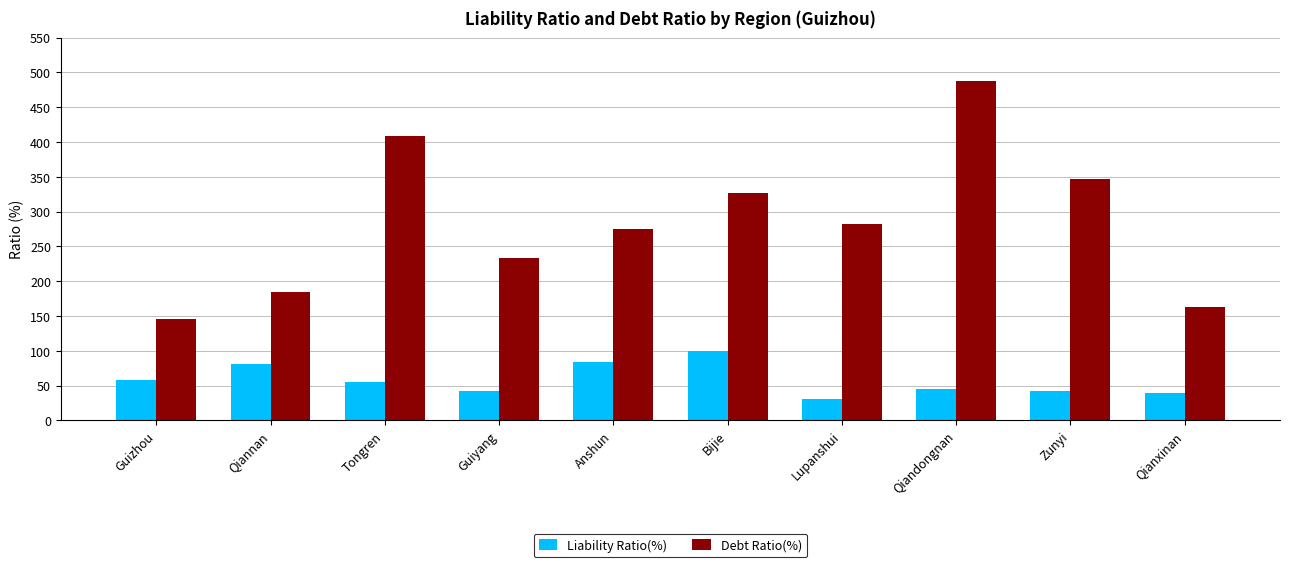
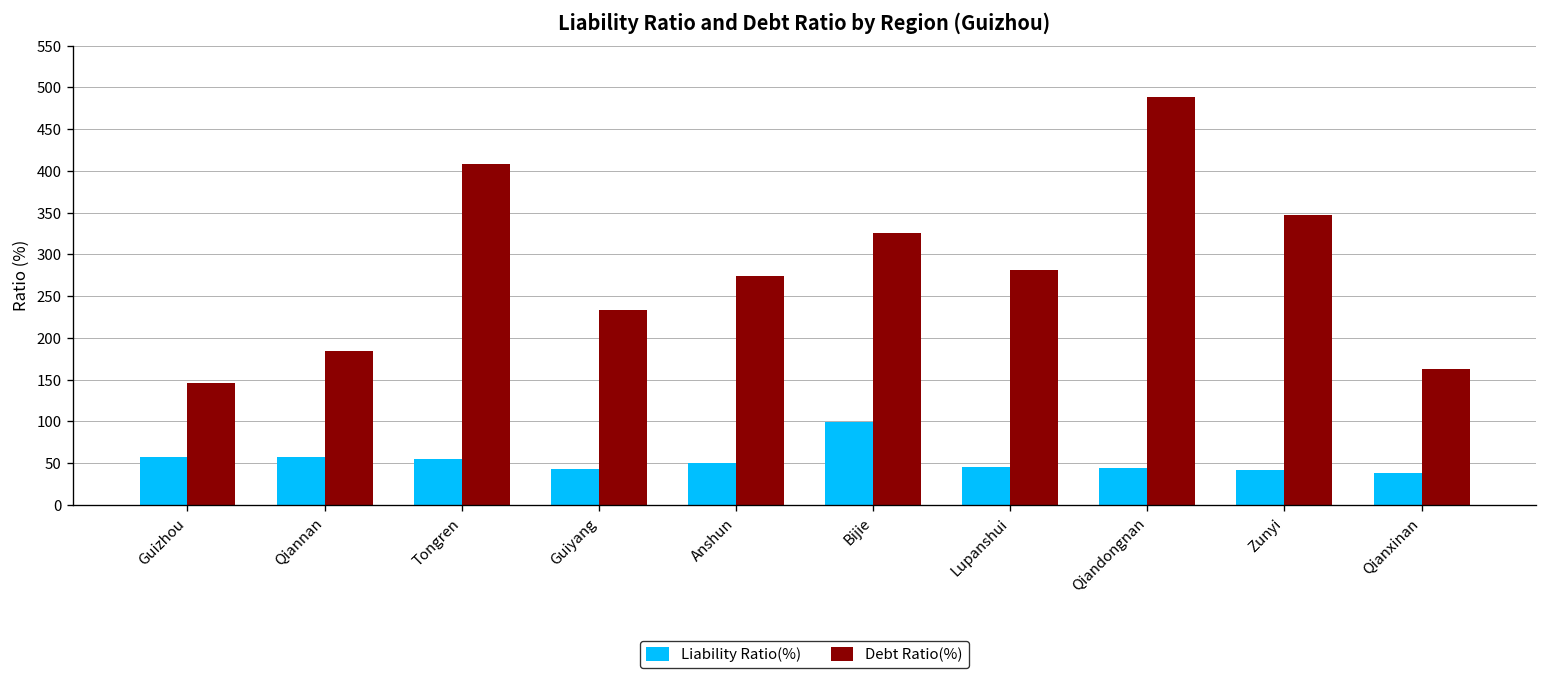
  {
    "Liability Ratio(%)": {
      "Guizhou": 60,
-     "Qiannan": 80,
+     "Qiannan": 60,
      "Tongren": 50,
      "Guiyang": 40,
-     "Anshun": 80,
+     "Anshun": 50,
      "Bijie": 100,
-     "Lupanshui": 30,
+     "Lupanshui": 50,
      "Qiandongnan": 40,
      "Zunyi": 40,
      "Qianxinan": 40
    },
    "Debt Ratio(%)": {
      "Guizhou": 150,
      "Qiannan": 180,
      "Tongren": 410,
      "Guiyang": 230,
      "Anshun": 270,
      "Bijie": 330,
      "Lupanshui": 280,
      "Qiandongnan": 490,
      "Zunyi": 350,
      "Qianxinan": 160
    }
  }
